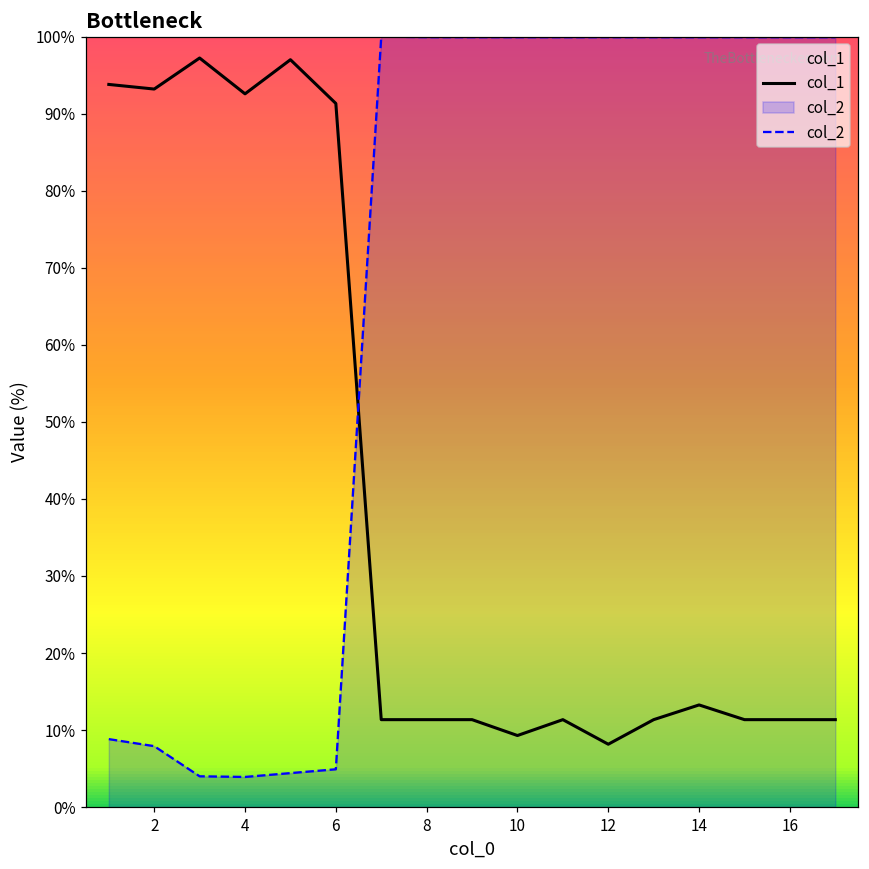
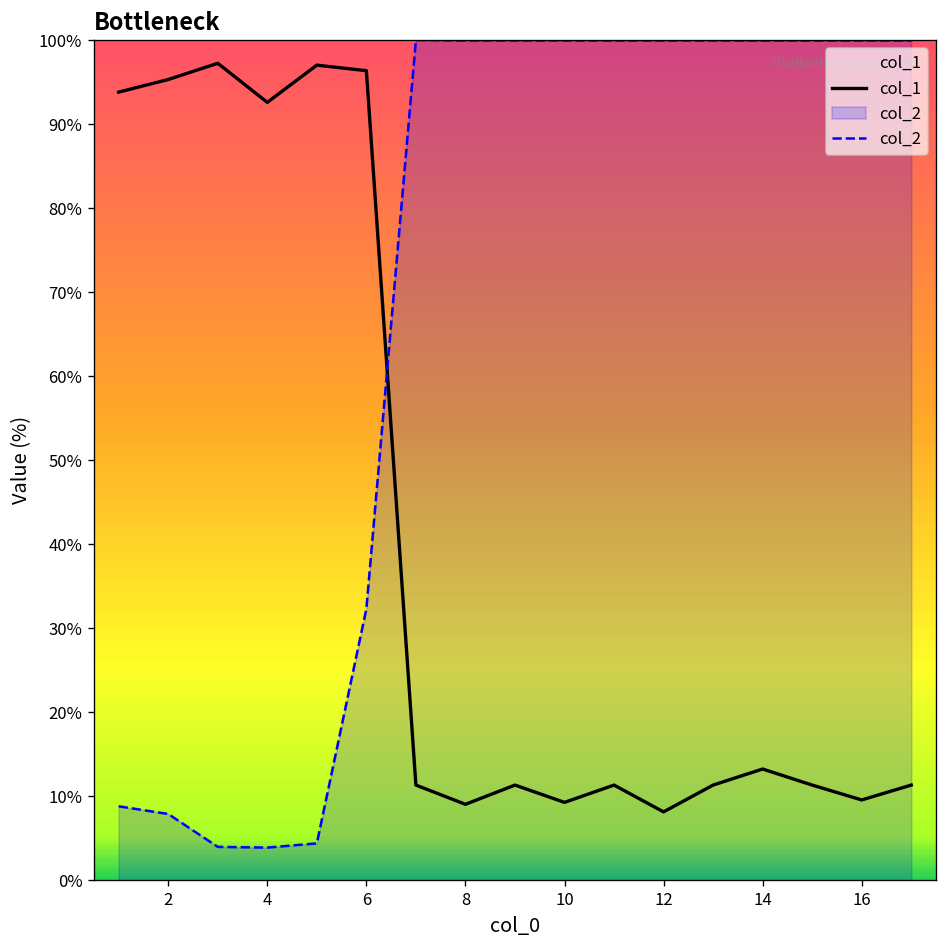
  {
    "col_1": {
-     "2": "93%",
+     "2": "95%",
      "4": "93%",
-     "6": "91%",
-     "8": "11%",
+     "6": "96%",
+     "8": "9%",
      "10": "9%",
      "12": "8%",
      "14": "13%",
-     "16": "11%"
+     "16": "10%"
    },
    "col_2": {
      "2": "8%",
      "4": "4%",
-     "6": "5%",
+     "6": "32%",
      "8": "100%",
      "10": "100%",
      "12": "100%",
      "14": "100%",
      "16": "100%"
    }
  }
